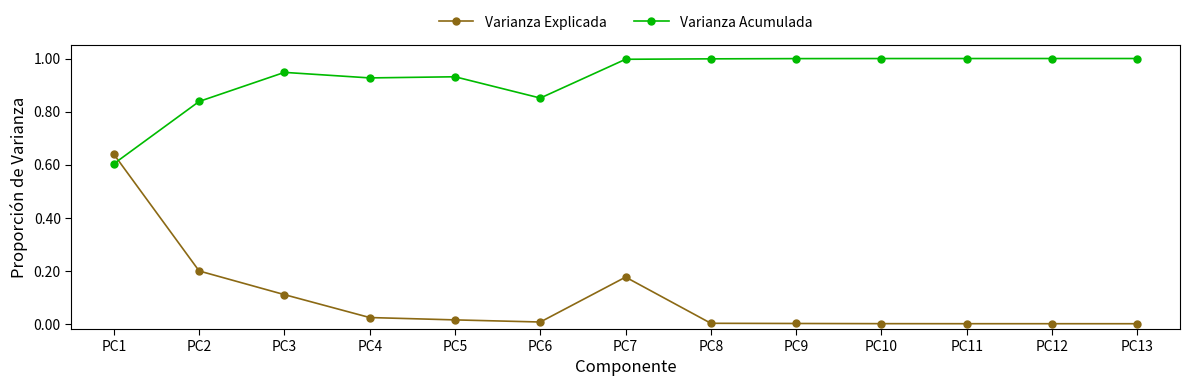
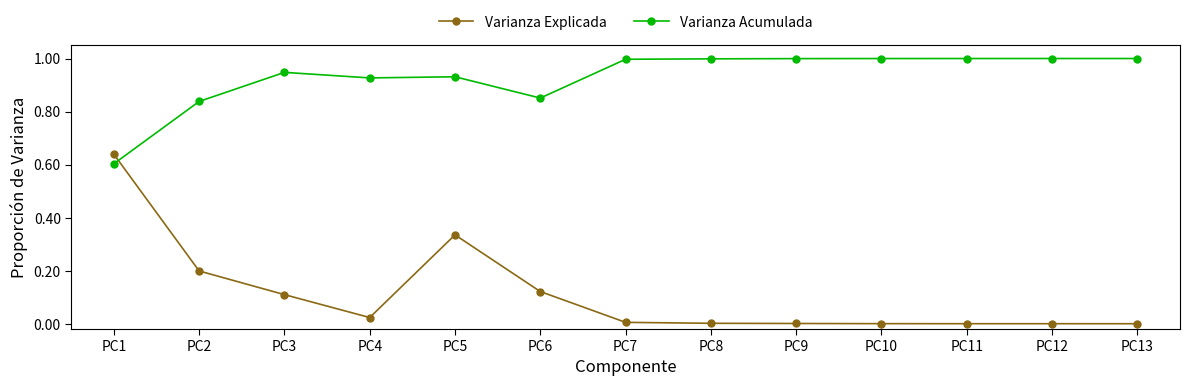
  {
    "Varianza Explicada": {
      "PC1": 0.64,
      "PC2": 0.20,
      "PC3": 0.11,
      "PC4": 0.02,
-     "PC5": 0.01,
-     "PC6": 0.01,
-     "PC7": 0.18,
+     "PC5": 0.34,
+     "PC6": 0.12,
+     "PC7": 0.01,
      "PC8": 0.00,
      "PC9": 0.00,
      "PC10": 0.00,
      "PC11": 0.00,
      "PC12": 0.00,
      "PC13": 0.00
    },
    "Varianza Acumulada": {
      "PC1": 0.60,
      "PC2": 0.84,
      "PC3": 0.95,
      "PC4": 0.93,
      "PC5": 0.93,
      "PC6": 0.85,
      "PC7": 1.00,
      "PC8": 1.00,
      "PC9": 1.00,
      "PC10": 1.00,
      "PC11": 1.00,
      "PC12": 1.00,
      "PC13": 1.00
    }
  }
